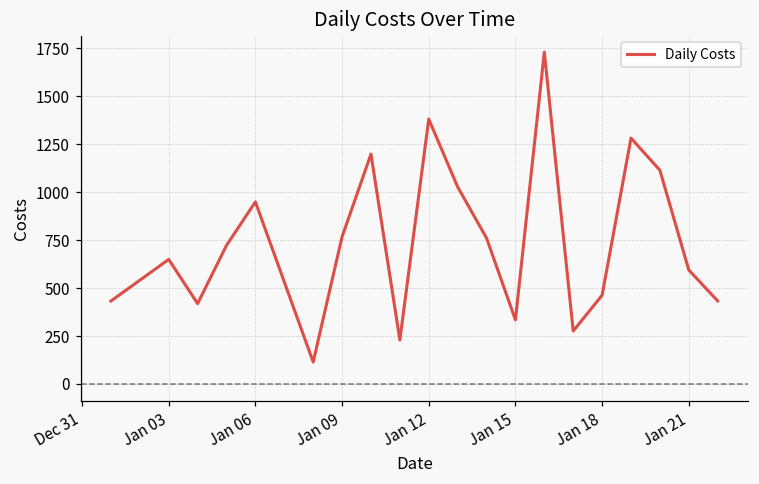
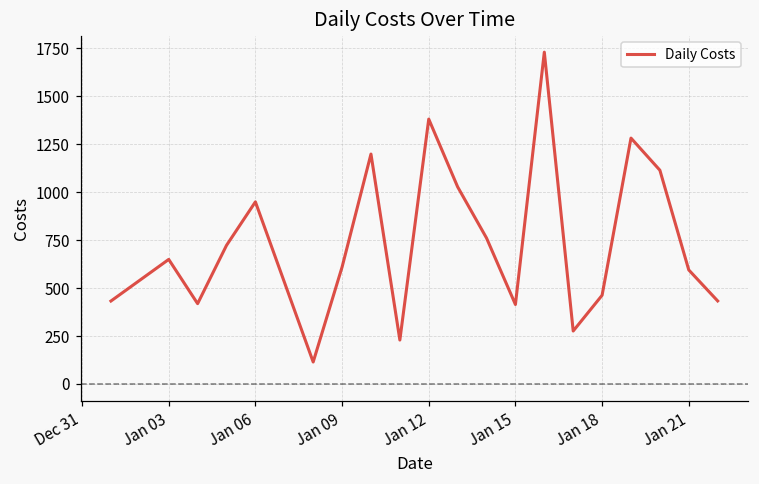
  {
    "Jan 03": 650,
    "Jan 06": 950,
-   "Jan 09": 770,
+   "Jan 09": 610,
    "Jan 12": 1380,
-   "Jan 15": 330,
+   "Jan 15": 410,
    "Jan 18": 460,
    "Jan 21": 590
  }
